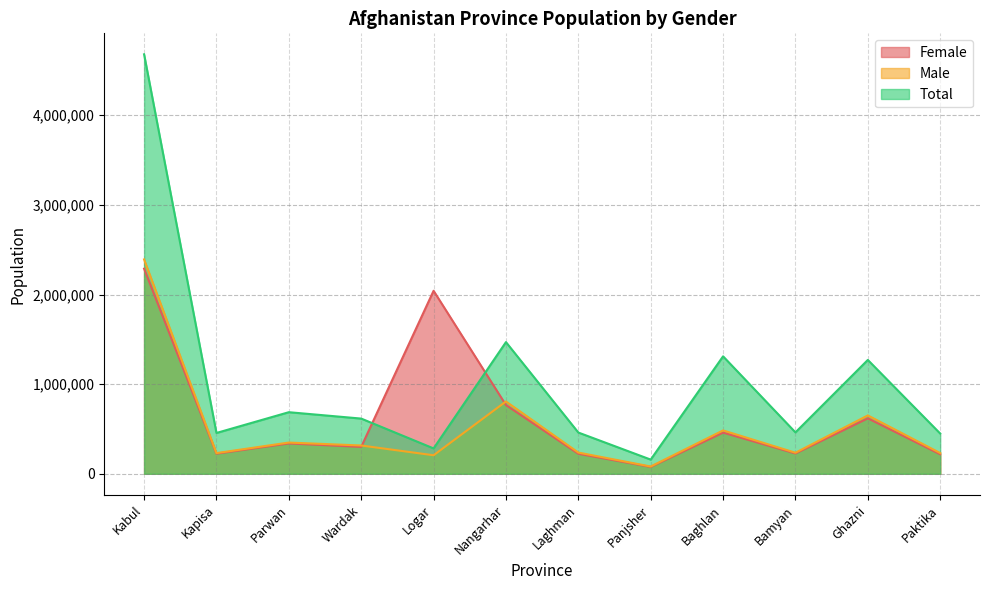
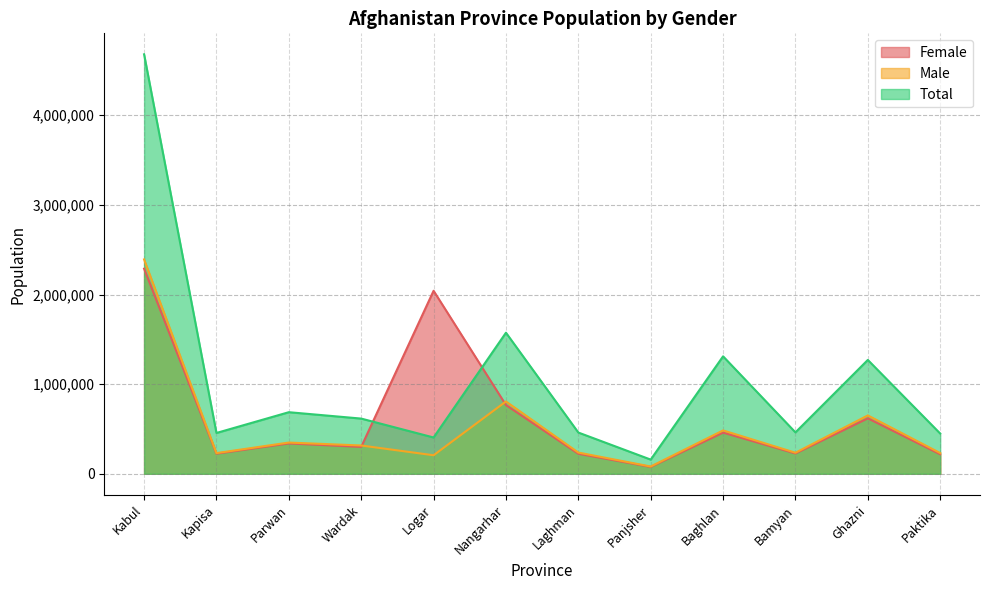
  {
    "Female": {
      "Kabul": "2,300,000",
      "Logar": "2,000,000",
      "Nangarhar": "800,000",
      "Ghazni": "600,000"
    },
    "Male": {
      "Kabul": "2,400,000",
      "Logar": "200,000",
      "Nangarhar": "800,000",
      "Ghazni": "700,000"
    },
    "Total": {
      "Kabul": "4,700,000",
      "Kapisa": "500,000",
      "Parwan": "700,000",
      "Wardak": "600,000",
-     "Logar": "300,000",
-     "Nangarhar": "1,500,000",
+     "Logar": "400,000",
+     "Nangarhar": "1,600,000",
      "Laghman": "500,000",
      "Panjsher": "200,000",
      "Baghlan": "1,300,000",
      "Bamyan": "500,000",
      "Ghazni": "1,300,000",
      "Paktika": "400,000"
    }
  }
